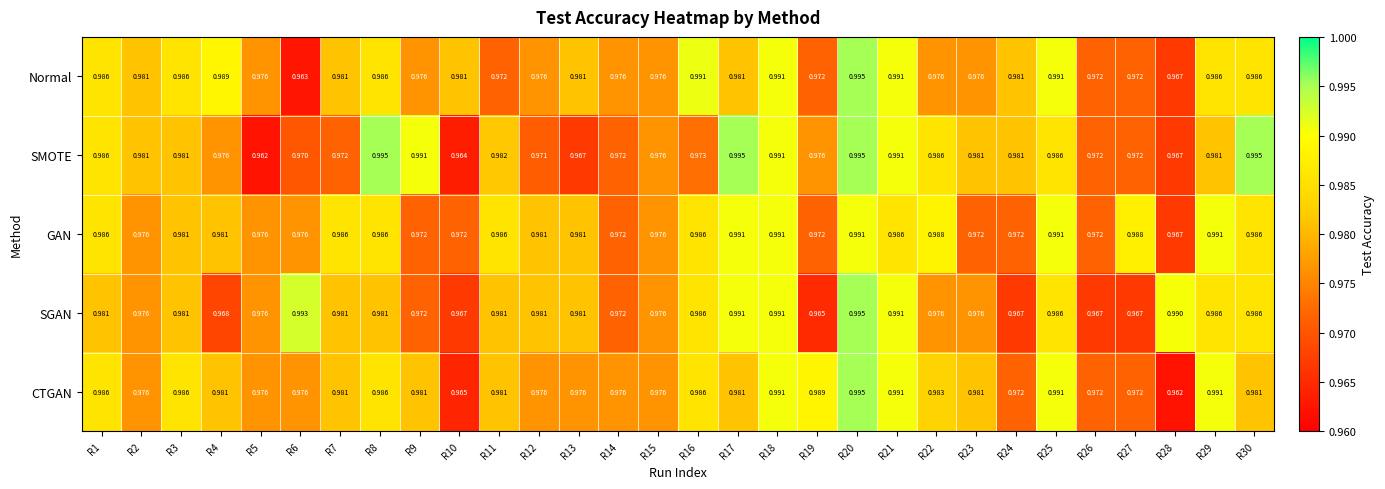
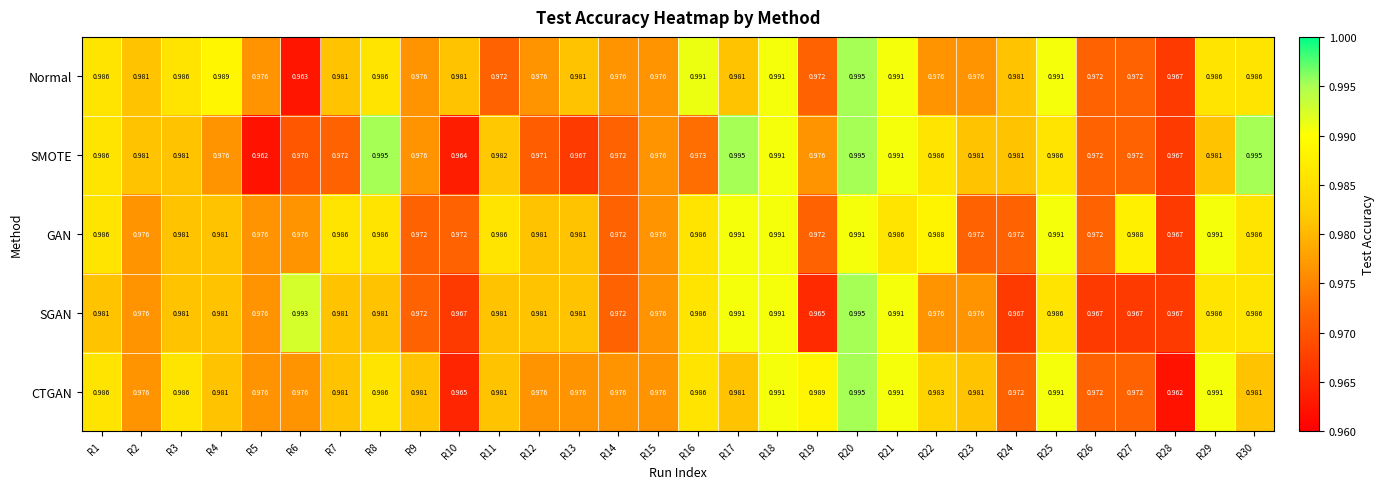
  {
    "Normal": {
      "R1": 0.986,
      "R2": 0.981,
      "R3": 0.986,
      "R4": 0.989,
      "R5": 0.976,
      "R6": 0.963,
      "R7": 0.981,
      "R8": 0.986,
      "R9": 0.976,
      "R10": 0.981,
      "R11": 0.972,
      "R12": 0.976,
      "R13": 0.981,
      "R14": 0.976,
      "R15": 0.976,
      "R16": 0.991,
      "R17": 0.981,
      "R18": 0.991,
      "R19": 0.972,
      "R20": 0.995,
      "R21": 0.991,
      "R22": 0.976,
      "R23": 0.976,
      "R24": 0.981,
      "R25": 0.991,
      "R26": 0.972,
      "R27": 0.972,
      "R28": 0.967,
      "R29": 0.986,
      "R30": 0.986
    },
    "SMOTE": {
      "R1": 0.986,
      "R2": 0.981,
      "R3": 0.981,
      "R4": 0.976,
      "R5": 0.962,
      "R6": 0.970,
      "R7": 0.972,
      "R8": 0.995,
-     "R9": 0.991,
+     "R9": 0.976,
      "R10": 0.964,
      "R11": 0.982,
      "R12": 0.971,
      "R13": 0.967,
      "R14": 0.972,
      "R15": 0.976,
      "R16": 0.973,
      "R17": 0.995,
      "R18": 0.991,
      "R19": 0.976,
      "R20": 0.995,
      "R21": 0.991,
      "R22": 0.986,
      "R23": 0.981,
      "R24": 0.981,
      "R25": 0.986,
      "R26": 0.972,
      "R27": 0.972,
      "R28": 0.967,
      "R29": 0.981,
      "R30": 0.995
    },
    "GAN": {
      "R1": 0.986,
      "R2": 0.976,
      "R3": 0.981,
      "R4": 0.981,
      "R5": 0.976,
      "R6": 0.976,
      "R7": 0.986,
      "R8": 0.986,
      "R9": 0.972,
      "R10": 0.972,
      "R11": 0.986,
      "R12": 0.981,
      "R13": 0.981,
      "R14": 0.972,
      "R15": 0.976,
      "R16": 0.986,
      "R17": 0.991,
      "R18": 0.991,
      "R19": 0.972,
      "R20": 0.991,
      "R21": 0.986,
      "R22": 0.988,
      "R23": 0.972,
      "R24": 0.972,
      "R25": 0.991,
      "R26": 0.972,
      "R27": 0.988,
      "R28": 0.967,
      "R29": 0.991,
      "R30": 0.986
    },
    "SGAN": {
      "R1": 0.981,
      "R2": 0.976,
      "R3": 0.981,
-     "R4": 0.968,
+     "R4": 0.981,
      "R5": 0.976,
      "R6": 0.993,
      "R7": 0.981,
      "R8": 0.981,
      "R9": 0.972,
      "R10": 0.967,
      "R11": 0.981,
      "R12": 0.981,
      "R13": 0.981,
      "R14": 0.972,
      "R15": 0.976,
      "R16": 0.986,
      "R17": 0.991,
      "R18": 0.991,
      "R19": 0.965,
      "R20": 0.995,
      "R21": 0.991,
      "R22": 0.976,
      "R23": 0.976,
      "R24": 0.967,
      "R25": 0.986,
      "R26": 0.967,
      "R27": 0.967,
-     "R28": 0.990,
+     "R28": 0.967,
      "R29": 0.986,
      "R30": 0.986
    },
    "CTGAN": {
      "R1": 0.986,
      "R2": 0.976,
      "R3": 0.986,
      "R4": 0.981,
      "R5": 0.976,
      "R6": 0.976,
      "R7": 0.981,
      "R8": 0.986,
      "R9": 0.981,
      "R10": 0.965,
      "R11": 0.981,
      "R12": 0.976,
      "R13": 0.976,
      "R14": 0.976,
      "R15": 0.976,
      "R16": 0.986,
      "R17": 0.981,
      "R18": 0.991,
      "R19": 0.989,
      "R20": 0.995,
      "R21": 0.991,
      "R22": 0.983,
      "R23": 0.981,
      "R24": 0.972,
      "R25": 0.991,
      "R26": 0.972,
      "R27": 0.972,
      "R28": 0.962,
      "R29": 0.991,
      "R30": 0.981
    }
  }
